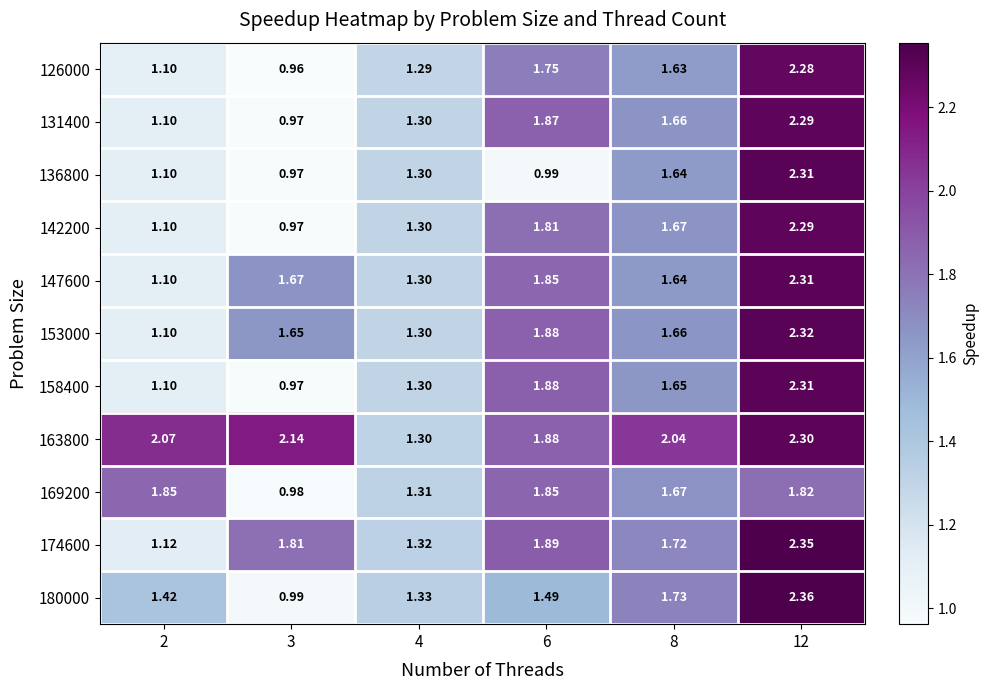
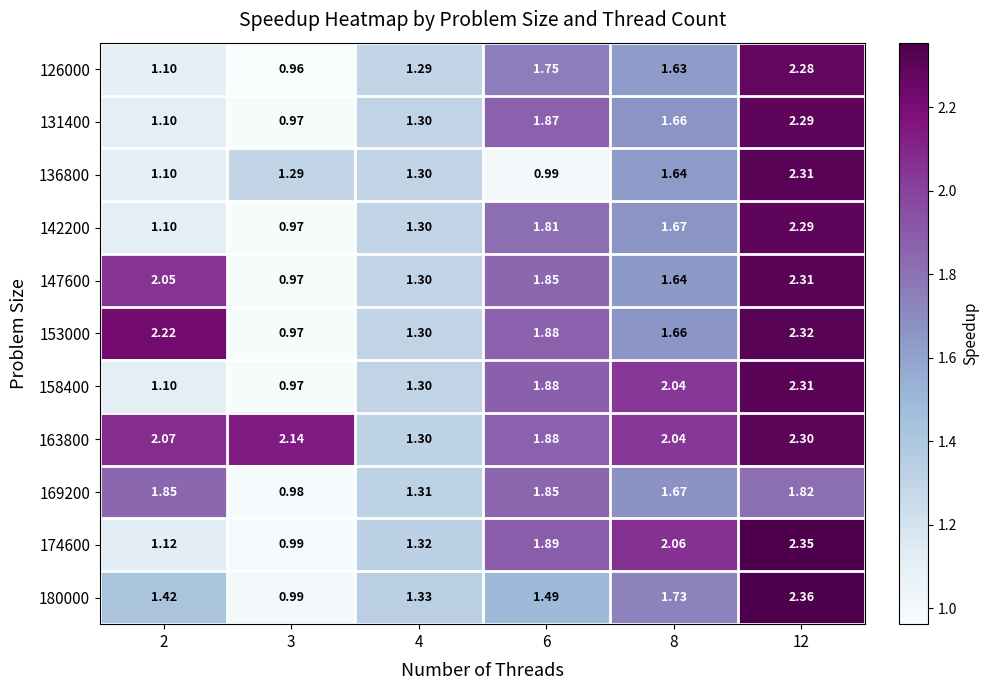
  {
    "126000": {
      "2": 1.10,
      "3": 0.96,
      "4": 1.29,
      "6": 1.75,
      "8": 1.63,
      "12": 2.28
    },
    "131400": {
      "2": 1.10,
      "3": 0.97,
      "4": 1.30,
      "6": 1.87,
      "8": 1.66,
      "12": 2.29
    },
    "136800": {
      "2": 1.10,
-     "3": 0.97,
+     "3": 1.29,
      "4": 1.30,
      "6": 0.99,
      "8": 1.64,
      "12": 2.31
    },
    "142200": {
      "2": 1.10,
      "3": 0.97,
      "4": 1.30,
      "6": 1.81,
      "8": 1.67,
      "12": 2.29
    },
    "147600": {
-     "2": 1.10,
-     "3": 1.67,
+     "2": 2.05,
+     "3": 0.97,
      "4": 1.30,
      "6": 1.85,
      "8": 1.64,
      "12": 2.31
    },
    "153000": {
-     "2": 1.10,
-     "3": 1.65,
+     "2": 2.22,
+     "3": 0.97,
      "4": 1.30,
      "6": 1.88,
      "8": 1.66,
      "12": 2.32
    },
    "158400": {
      "2": 1.10,
      "3": 0.97,
      "4": 1.30,
      "6": 1.88,
-     "8": 1.65,
+     "8": 2.04,
      "12": 2.31
    },
    "163800": {
      "2": 2.07,
      "3": 2.14,
      "4": 1.30,
      "6": 1.88,
      "8": 2.04,
      "12": 2.30
    },
    "169200": {
      "2": 1.85,
      "3": 0.98,
      "4": 1.31,
      "6": 1.85,
      "8": 1.67,
      "12": 1.82
    },
    "174600": {
      "2": 1.12,
-     "3": 1.81,
+     "3": 0.99,
      "4": 1.32,
      "6": 1.89,
-     "8": 1.72,
+     "8": 2.06,
      "12": 2.35
    },
    "180000": {
      "2": 1.42,
      "3": 0.99,
      "4": 1.33,
      "6": 1.49,
      "8": 1.73,
      "12": 2.36
    }
  }
